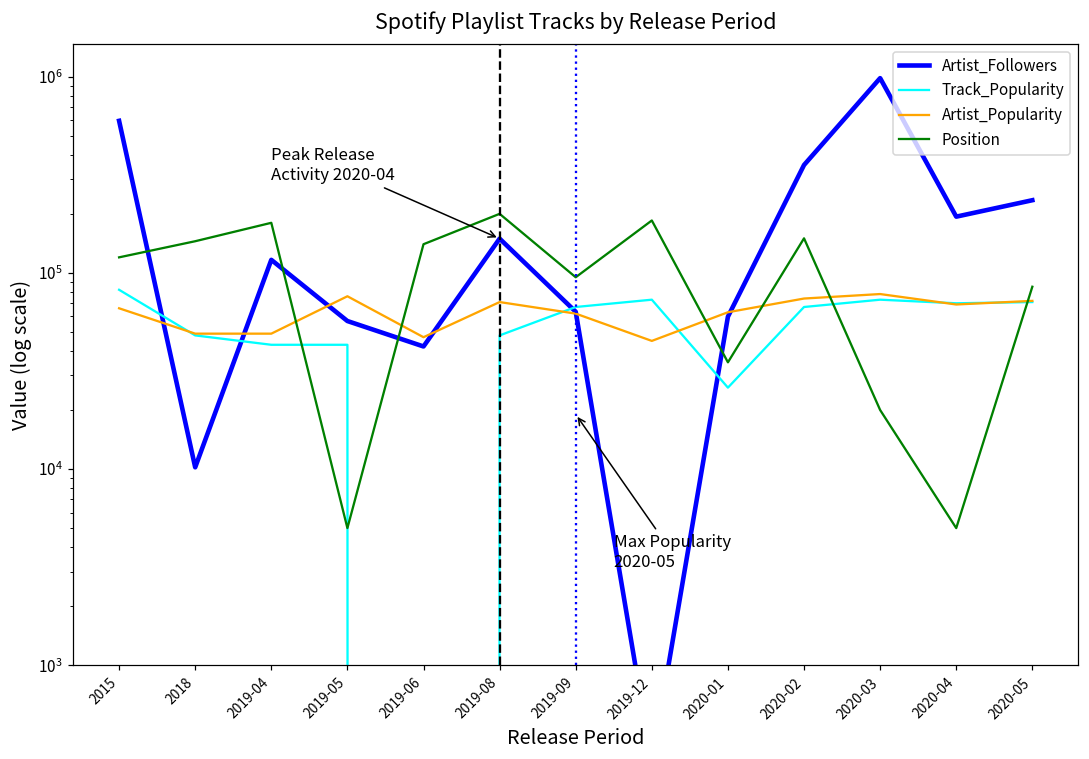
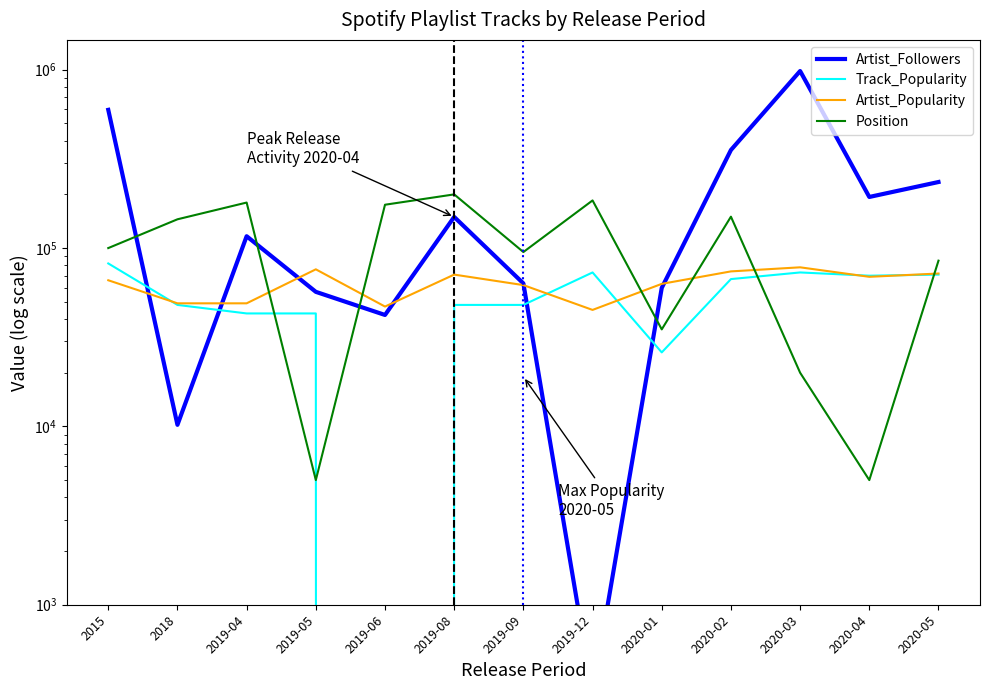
  {
    "Artist_Followers": {
      "2015": 600000,
      "2018": 10000,
      "2019-04": 120000,
      "2019-05": 57000,
      "2019-06": 42000,
      "2019-08": 150000,
      "2020-01": 60000,
      "2020-02": 350000,
      "2020-03": 1000000,
      "2020-04": 190000,
      "2020-05": 230000
    },
    "Track_Popularity": {
      "2015": 80000,
      "2019-04": 43000,
      "2019-05": 43000,
      "2019-08": 48000,
-     "2019-09": 67000,
+     "2019-09": 48000,
      "2019-12": 73000,
      "2020-01": 26000,
      "2020-02": 67000,
      "2020-03": 73000
    },
    "Artist_Popularity": {
      "2015": 66000,
      "2019-04": 49000,
      "2019-05": 76000,
      "2019-06": 47000,
      "2019-08": 71000,
      "2019-12": 45000,
      "2020-01": 63000,
      "2020-02": 74000,
      "2020-03": 80000
    },
    "Position": {
-     "2015": 120000,
+     "2015": 100000,
      "2018": 150000,
      "2019-05": 5000,
-     "2019-06": 140000,
+     "2019-06": 180000,
      "2019-08": 200000,
      "2019-09": 100000,
      "2019-12": 190000,
      "2020-01": 35000,
      "2020-02": 150000,
      "2020-03": 20000,
      "2020-04": 5000,
      "2020-05": 90000
    }
  }
